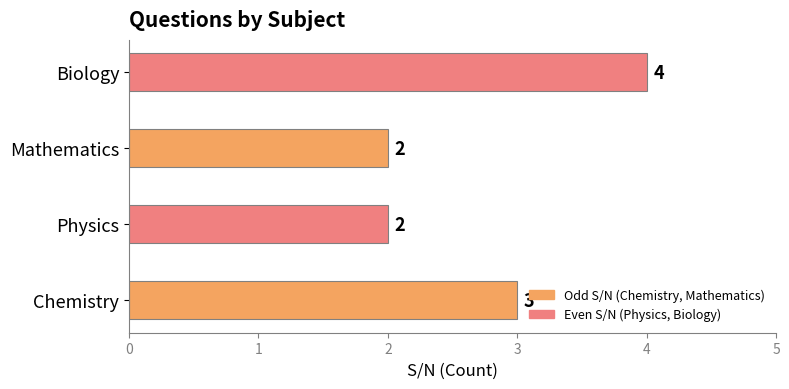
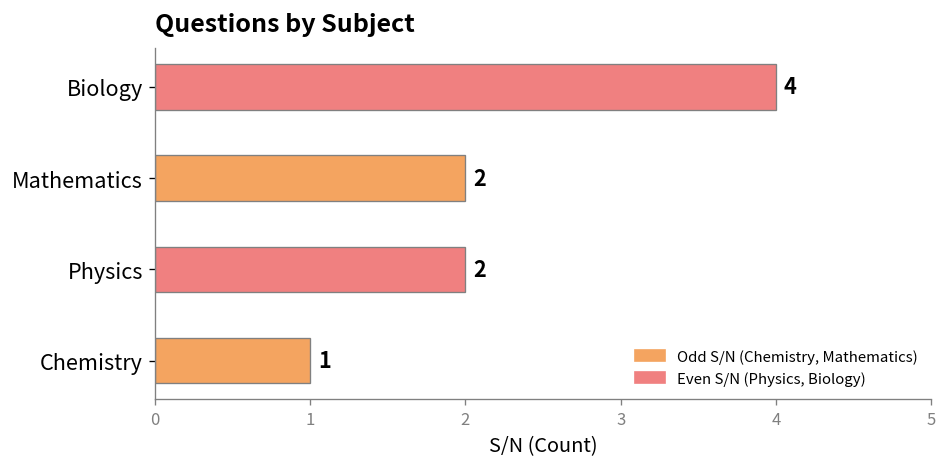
  {
    "Biology": 4,
    "Mathematics": 2,
    "Physics": 2,
-   "Chemistry": 3
+   "Chemistry": 1
  }
